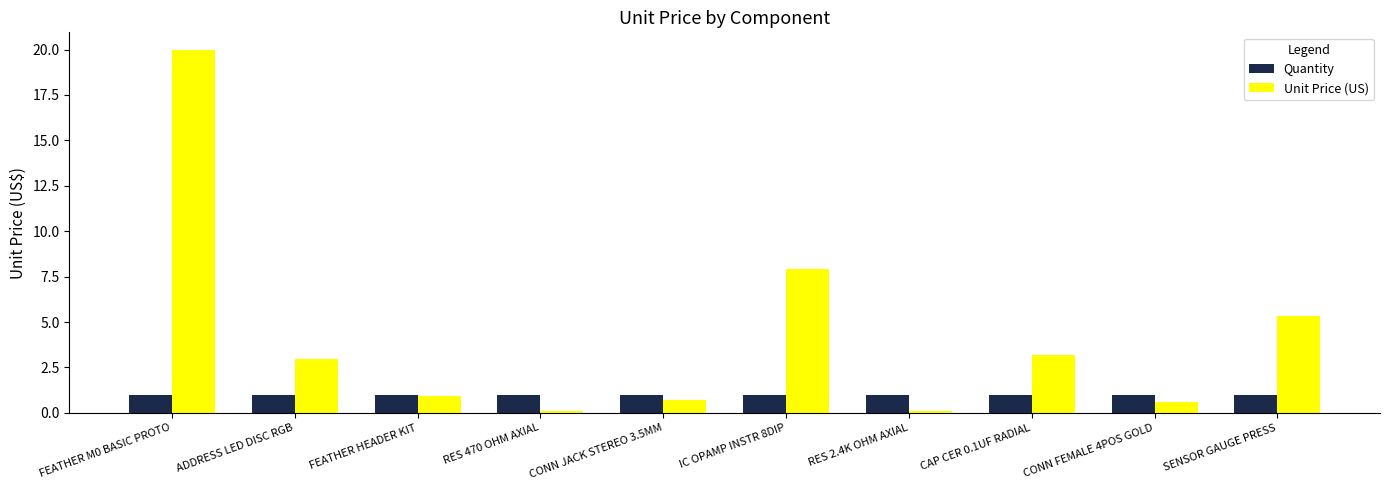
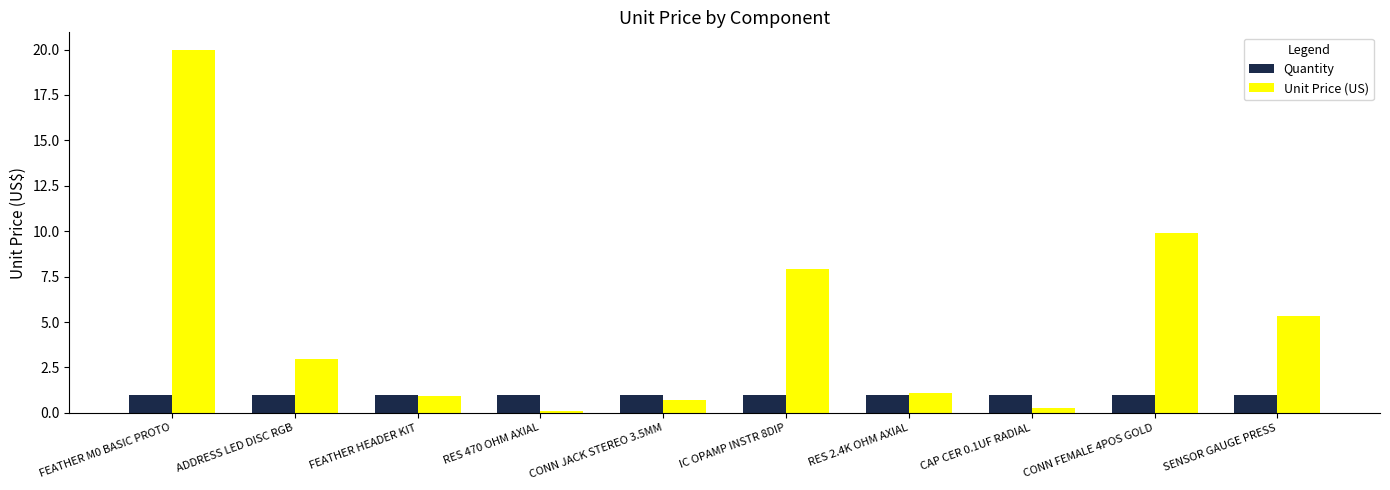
  {
    "Quantity": {
      "FEATHER M0 BASIC PROTO": 1.0,
      "ADDRESS LED DISC RGB": 1.0,
      "FEATHER HEADER KIT": 1.0,
      "RES 470 OHM AXIAL": 1.0,
      "CONN JACK STEREO 3.5MM": 1.0,
      "IC OPAMP INSTR 8DIP": 1.0,
      "RES 2.4K OHM AXIAL": 1.0,
      "CAP CER 0.1UF RADIAL": 1.0,
      "CONN FEMALE 4POS GOLD": 1.0,
      "SENSOR GAUGE PRESS": 1.0
    },
    "Unit Price (US)": {
      "FEATHER M0 BASIC PROTO": 20.0,
      "ADDRESS LED DISC RGB": 3.0,
      "FEATHER HEADER KIT": 1.0,
      "CONN JACK STEREO 3.5MM": 0.7,
      "IC OPAMP INSTR 8DIP": 7.9,
-     "RES 2.4K OHM AXIAL": 0.1,
-     "CAP CER 0.1UF RADIAL": 3.2,
-     "CONN FEMALE 4POS GOLD": 0.6,
+     "RES 2.4K OHM AXIAL": 1.1,
+     "CAP CER 0.1UF RADIAL": 0.2,
+     "CONN FEMALE 4POS GOLD": 9.9,
      "SENSOR GAUGE PRESS": 5.3
    }
  }
